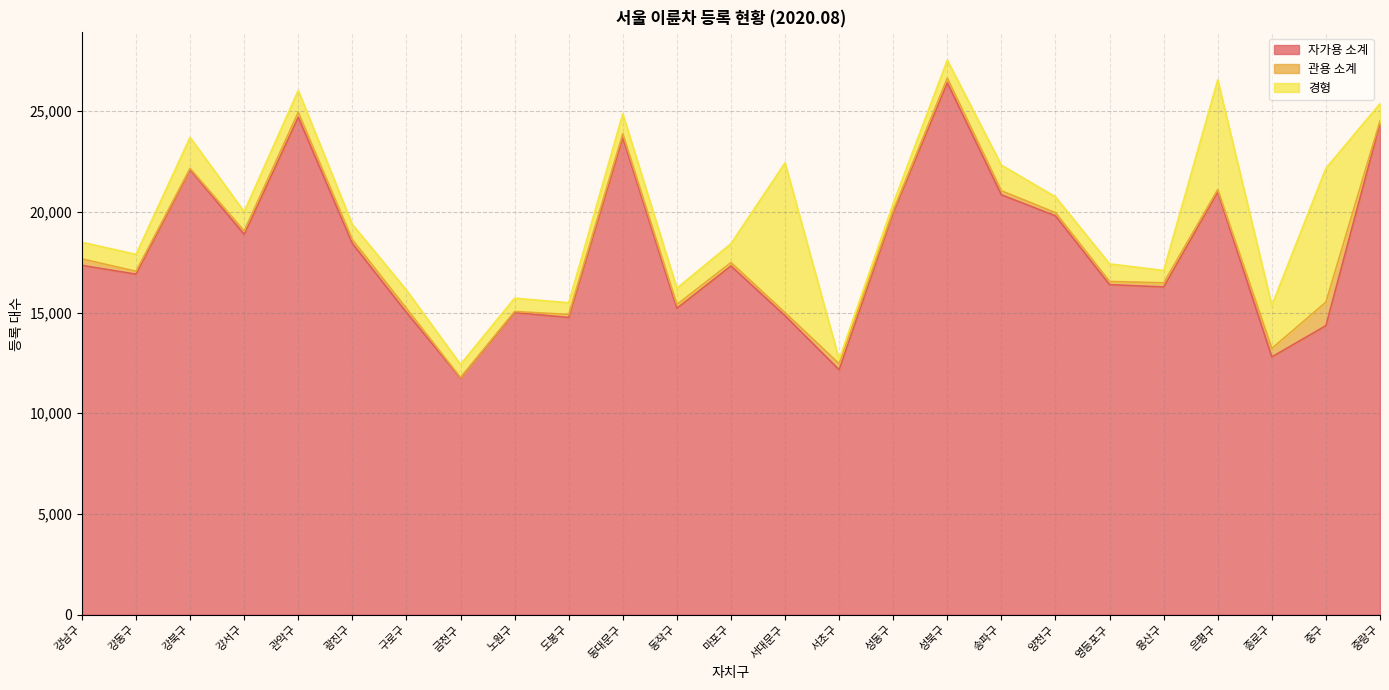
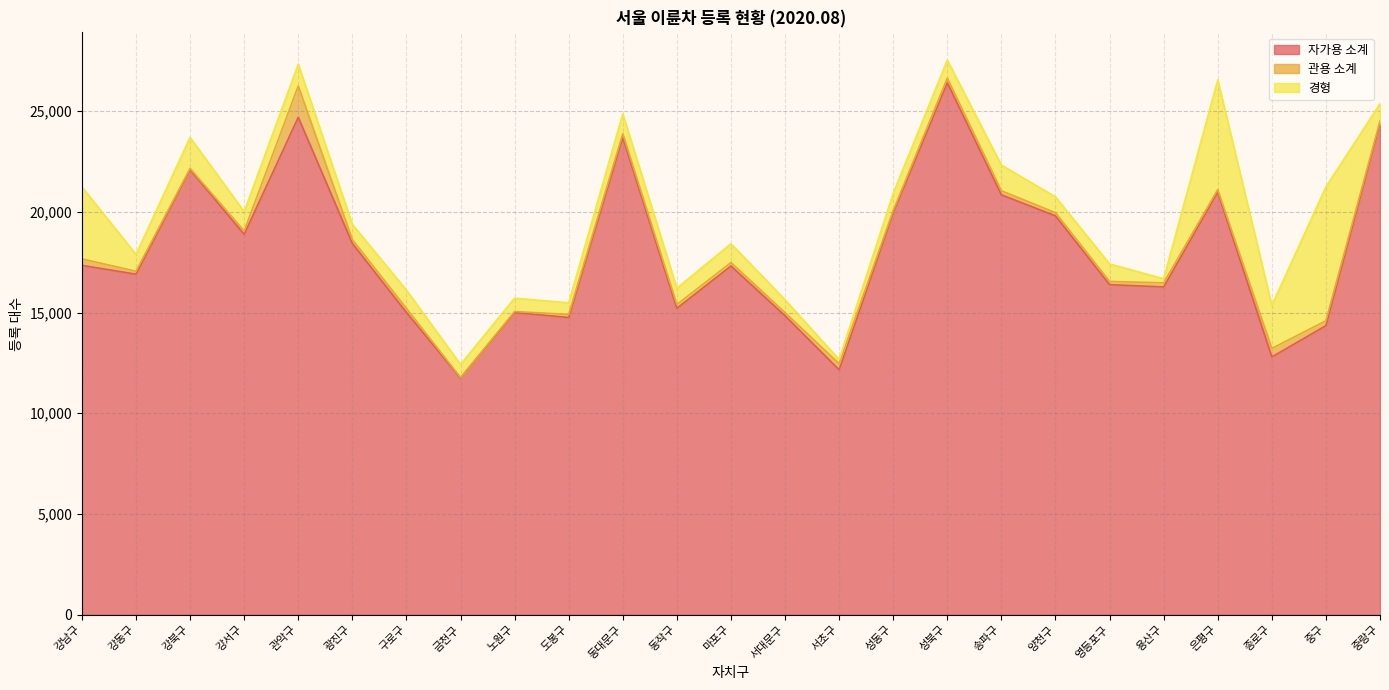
  {
    "자가용 소계": {
      "강남구": "17,300",
      "강동구": "16,900",
      "강서구": "18,900",
      "관악구": "24,700",
      "광진구": "18,400",
      "구로구": "15,000",
      "도봉구": "14,800",
      "동대문구": "23,700",
      "동작구": "15,200",
      "마포구": "17,300",
      "서대문구": "14,800",
      "서초구": "12,200",
      "성북구": "26,400",
      "송파구": "20,800",
      "양천구": "19,800",
      "영등포구": "16,400",
      "용산구": "16,300",
      "종로구": "12,800",
      "중구": "14,400"
    },
    "관용 소계": {
      "강남구": "300",
      "강동구": "100",
      "강서구": "200",
-     "관악구": "200",
+     "관악구": "1,600",
      "광진구": "200",
      "구로구": "200",
      "도봉구": "200",
      "동대문구": "200",
      "동작구": "200",
      "마포구": "200",
      "서대문구": "200",
      "서초구": "300",
      "성북구": "200",
      "송파구": "200",
      "양천구": "200",
      "영등포구": "200",
      "용산구": "200",
      "종로구": "400",
-     "중구": "1,200"
+     "중구": "200"
    },
    "경형": {
-     "강남구": "800",
+     "강남구": "3,600",
      "강동구": "800",
      "강북구": "1,500",
      "강서구": "1,000",
      "관악구": "1,100",
      "광진구": "800",
      "구로구": "900",
      "금천구": "700",
      "노원구": "700",
      "도봉구": "600",
      "동대문구": "1,000",
      "동작구": "800",
      "마포구": "900",
-     "서대문구": "7,400",
+     "서대문구": "600",
      "서초구": "200",
-     "성동구": "400",
+     "성동구": "900",
      "성북구": "900",
      "송파구": "1,300",
      "양천구": "800",
      "영등포구": "900",
-     "용산구": "600",
+     "용산구": "200",
      "은평구": "5,400",
      "종로구": "2,100",
      "중구": "6,600",
      "중랑구": "900"
    }
  }
